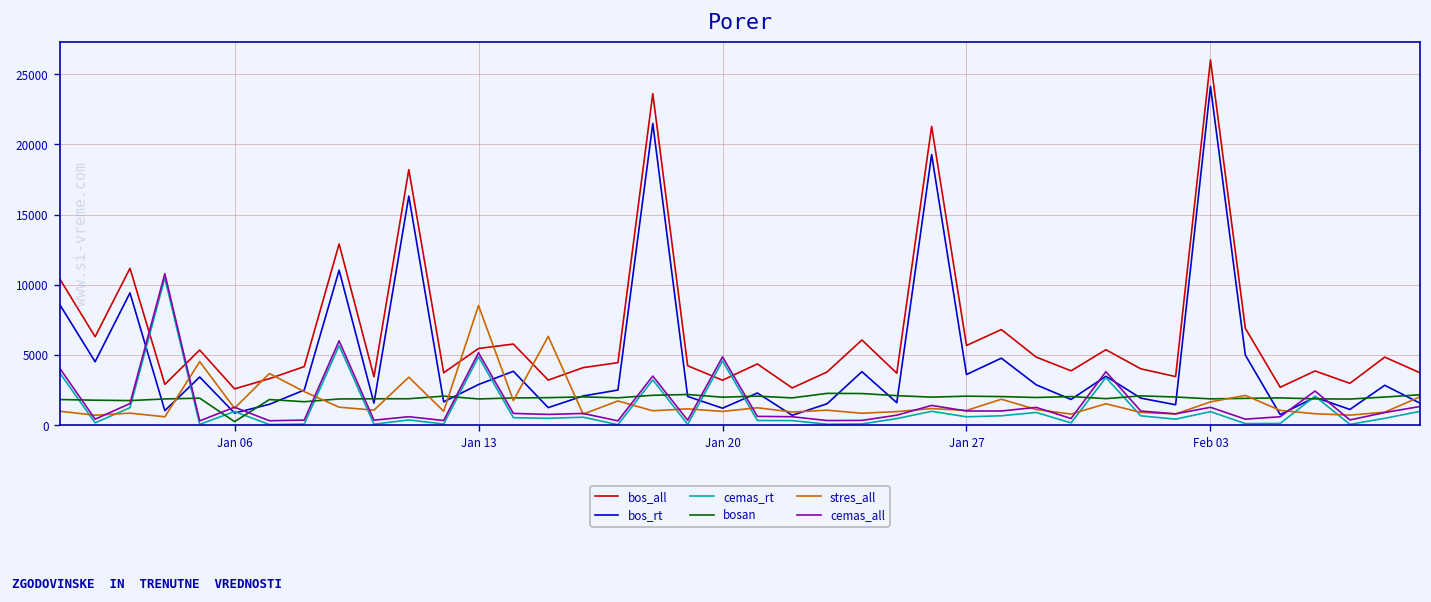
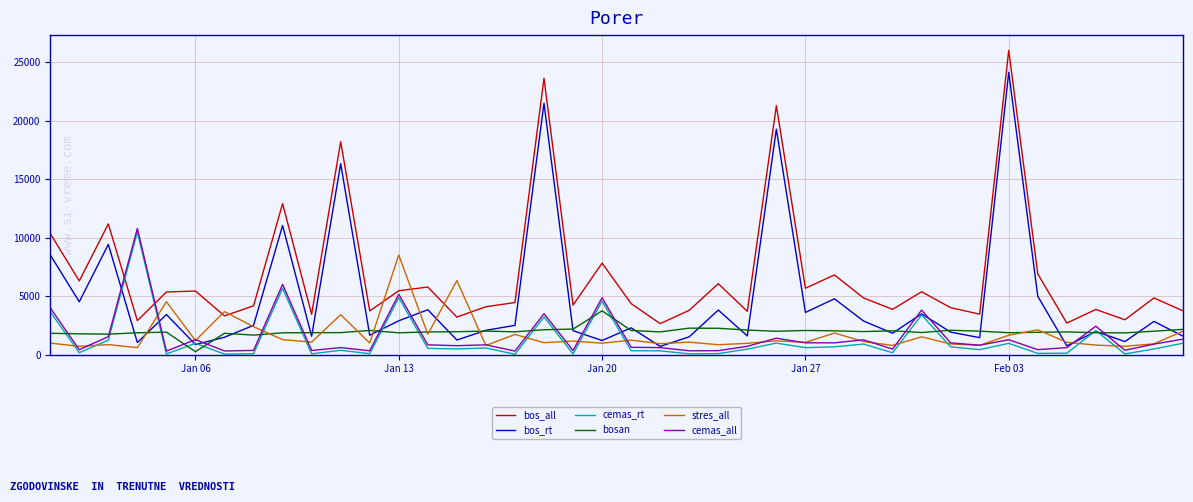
  {
    "bos_all": {
-     "Jan 06": 2600,
+     "Jan 06": 5400,
      "Jan 13": 5500,
-     "Jan 20": 3200,
+     "Jan 20": 7800,
      "Jan 27": 5700,
      "Feb 03": 26000
    },
    "bos_rt": {
      "Jan 13": 2900,
      "Jan 20": 1200,
      "Jan 27": 3600,
      "Feb 03": 24100
    },
    "cemas_rt": {
      "Jan 13": 4900,
      "Jan 20": 4600,
      "Jan 27": 600,
      "Feb 03": 1000
    },
    "bosan": {
      "Jan 06": 300,
      "Jan 13": 1900,
-     "Jan 20": 2000,
+     "Jan 20": 3700,
      "Jan 27": 2100,
      "Feb 03": 1900
    },
    "stres_all": {
      "Jan 13": 8500,
      "Jan 20": 1000,
      "Feb 03": 1700
    },
    "cemas_all": {
      "Jan 13": 5200,
      "Jan 20": 4900,
      "Feb 03": 1300
    }
  }
